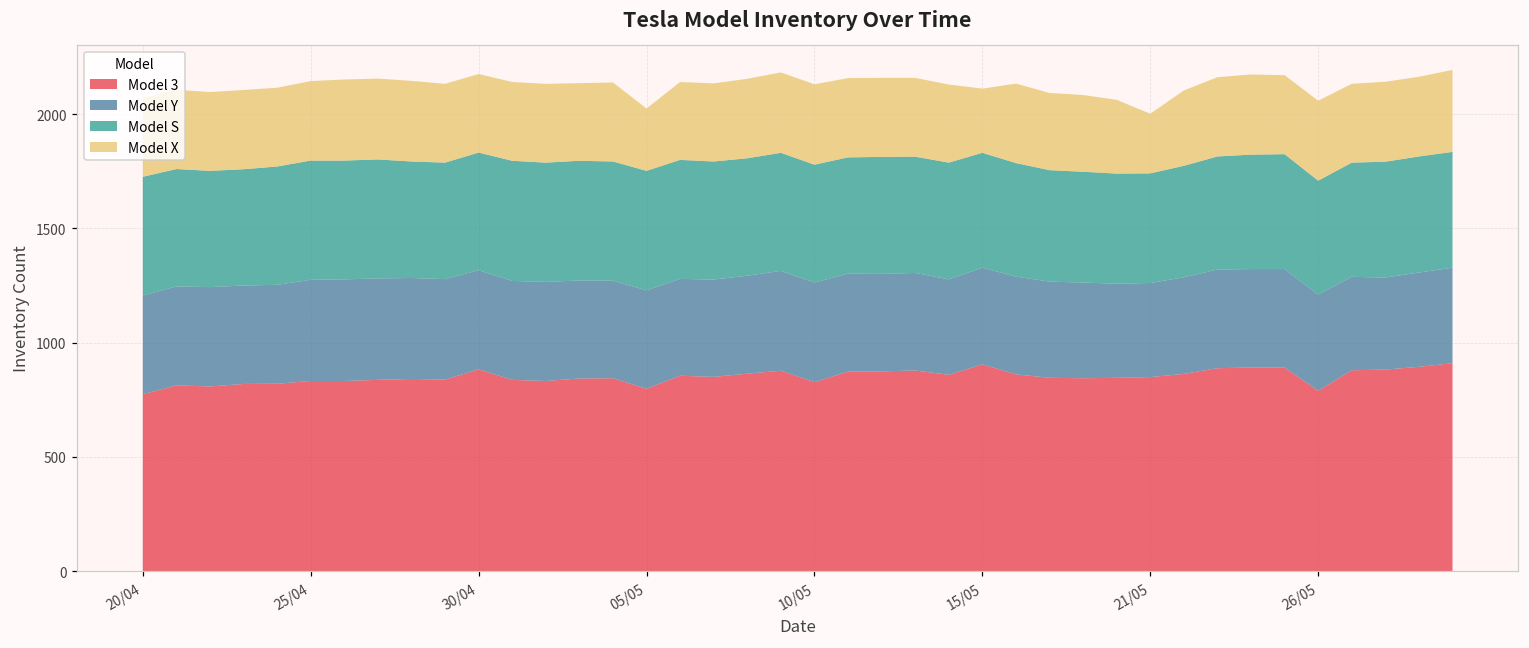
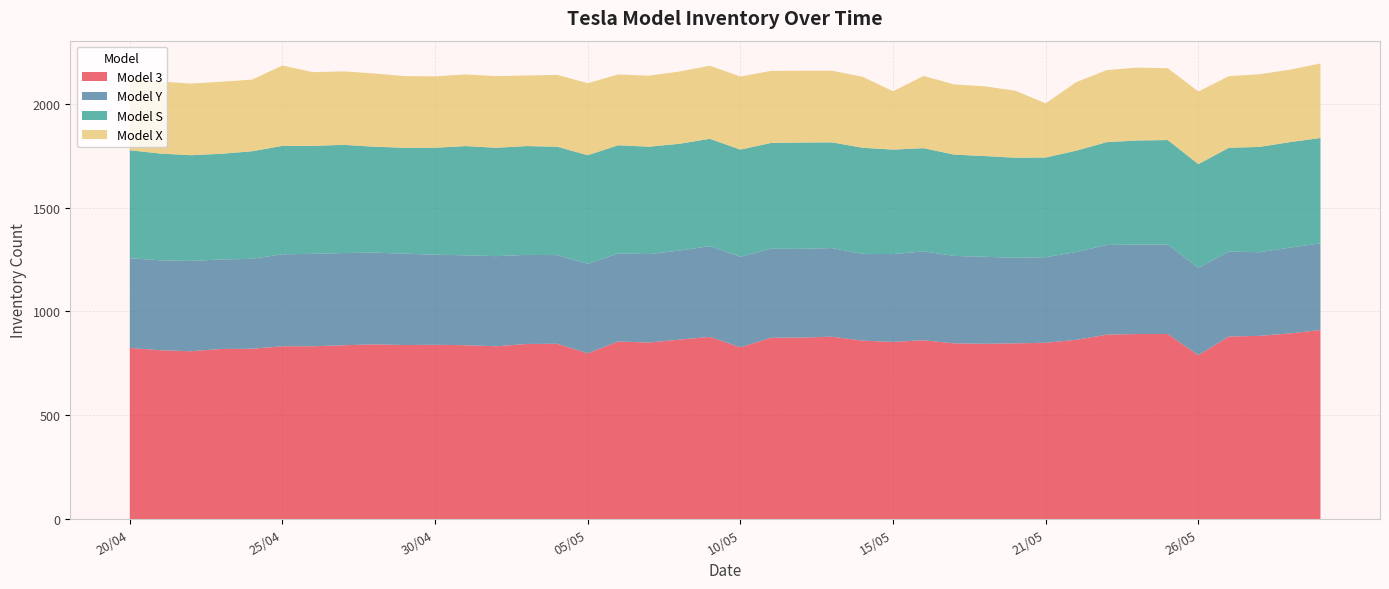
  {
    "Model 3": {
-     "20/04": 770,
+     "20/04": 820,
      "25/04": 830,
-     "30/04": 880,
+     "30/04": 840,
      "05/05": 800,
      "10/05": 830,
-     "15/05": 910,
+     "15/05": 850,
      "21/05": 850,
      "26/05": 790
    },
    "Model X": {
-     "25/04": 350,
+     "25/04": 390,
      "30/04": 340,
-     "05/05": 270,
+     "05/05": 350,
      "10/05": 350,
      "15/05": 280,
      "21/05": 260,
      "26/05": 350
    }
  }
